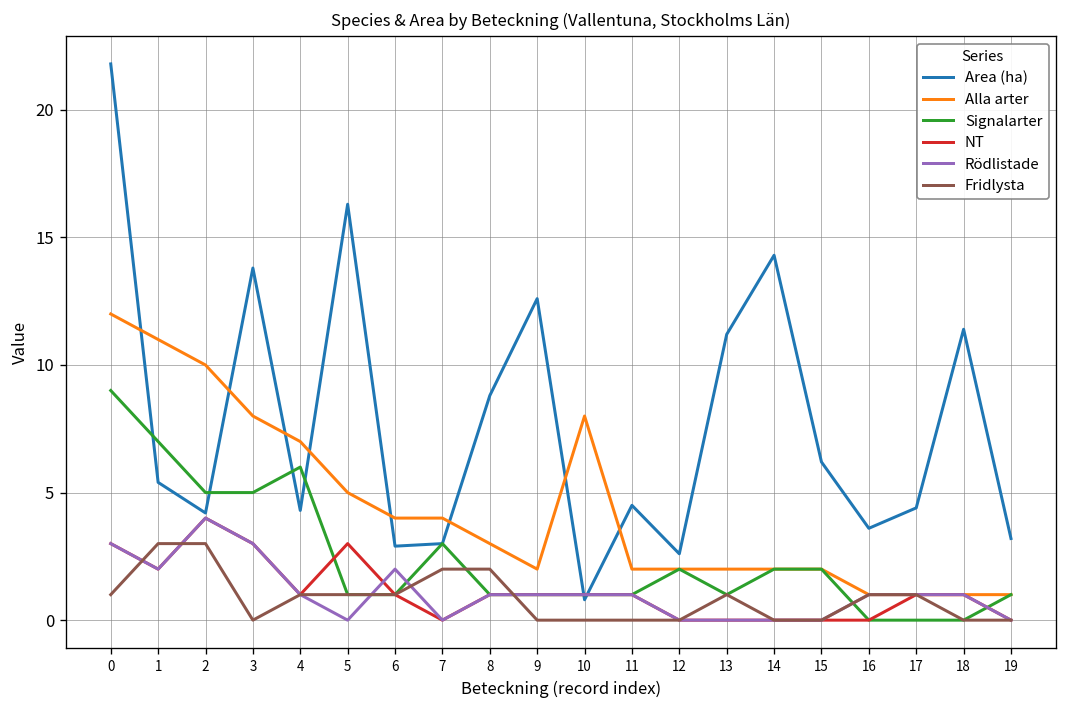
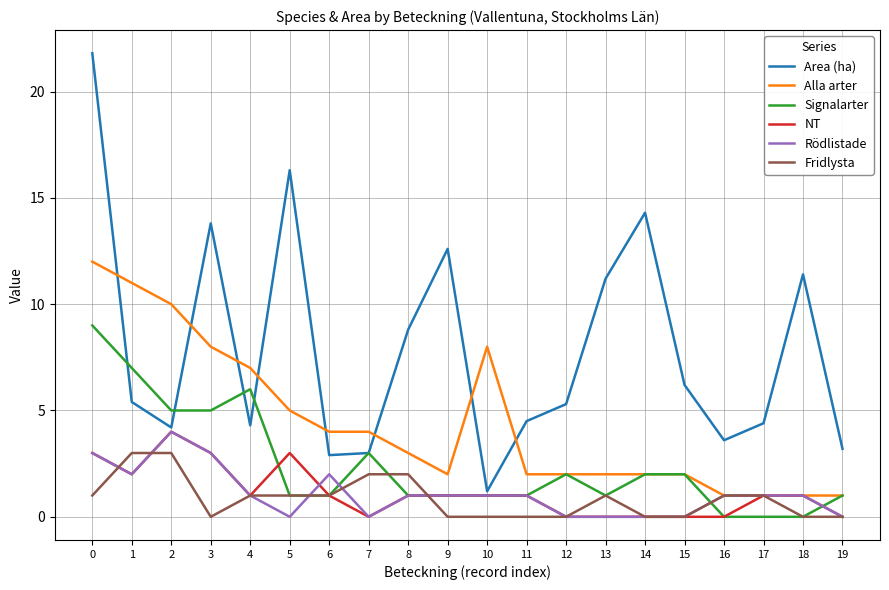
  {
    "Area (ha)": {
      "0": 21.8,
      "1": 5.4,
      "2": 4.2,
      "3": 13.8,
      "4": 4.3,
      "5": 16.3,
      "6": 2.9,
      "8": 8.8,
      "9": 12.6,
-     "10": 0.8,
+     "10": 1.2,
      "11": 4.5,
-     "12": 2.6,
+     "12": 5.3,
      "13": 11.2,
      "14": 14.3,
      "15": 6.2,
      "16": 3.6,
      "17": 4.4,
      "18": 11.4,
      "19": 3.2
    },
    "Alla arter": {
      "0": 12.0,
      "1": 11.0,
      "2": 10.0,
      "3": 8.0,
      "4": 7.0,
      "5": 5.0,
      "6": 4.0,
      "7": 4.0,
      "8": 3.0,
      "9": 2.0,
      "10": 8.0,
      "11": 2.0,
      "13": 2.0
    },
    "Signalarter": {
      "0": 9.0,
      "1": 7.0,
      "2": 5.0,
      "3": 5.0,
      "4": 6.0,
      "17": 0.0
    },
    "NT": {
      "5": 3.0
    },
    "Rödlistade": {
      "5": 0.0,
      "6": 2.0
    },
    "Fridlysta": {
      "0": 1.0,
      "1": 3.0,
      "2": 3.0,
      "3": 0.0,
      "7": 2.0,
      "8": 2.0,
      "9": 0.0,
      "10": 0.0,
      "11": 0.0
    }
  }
